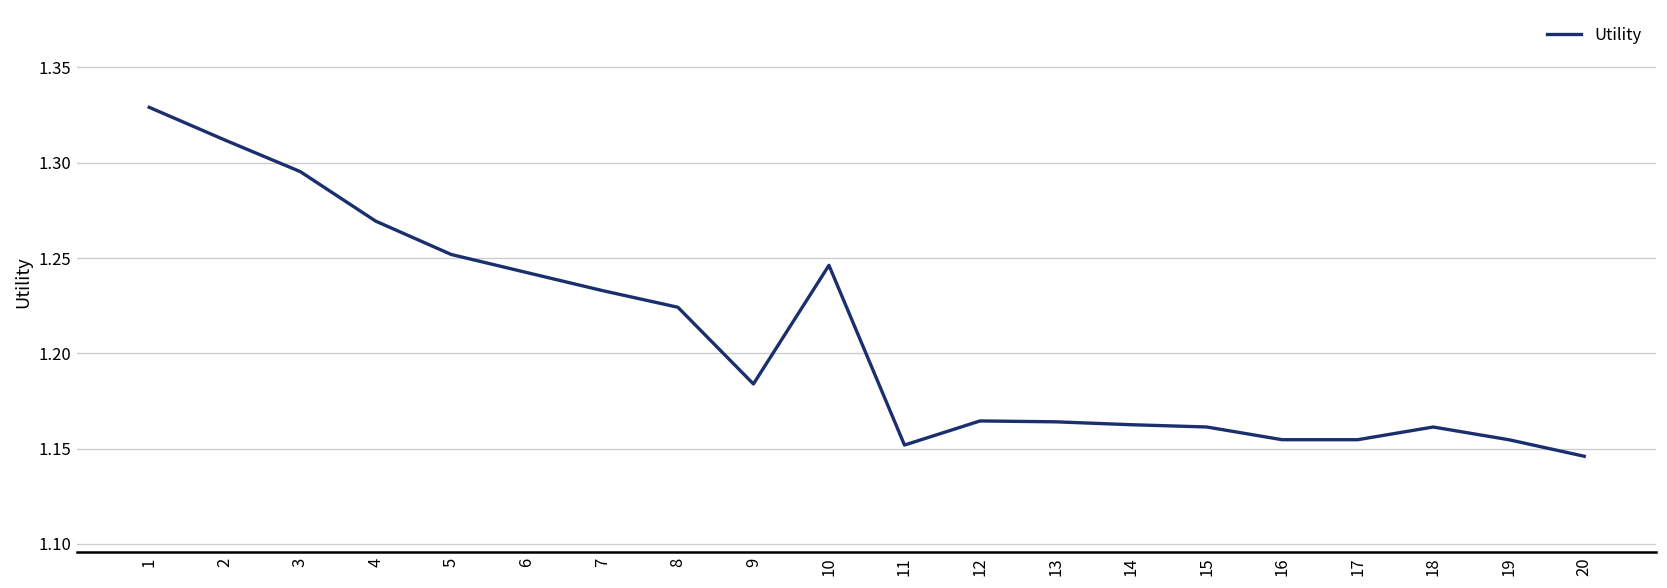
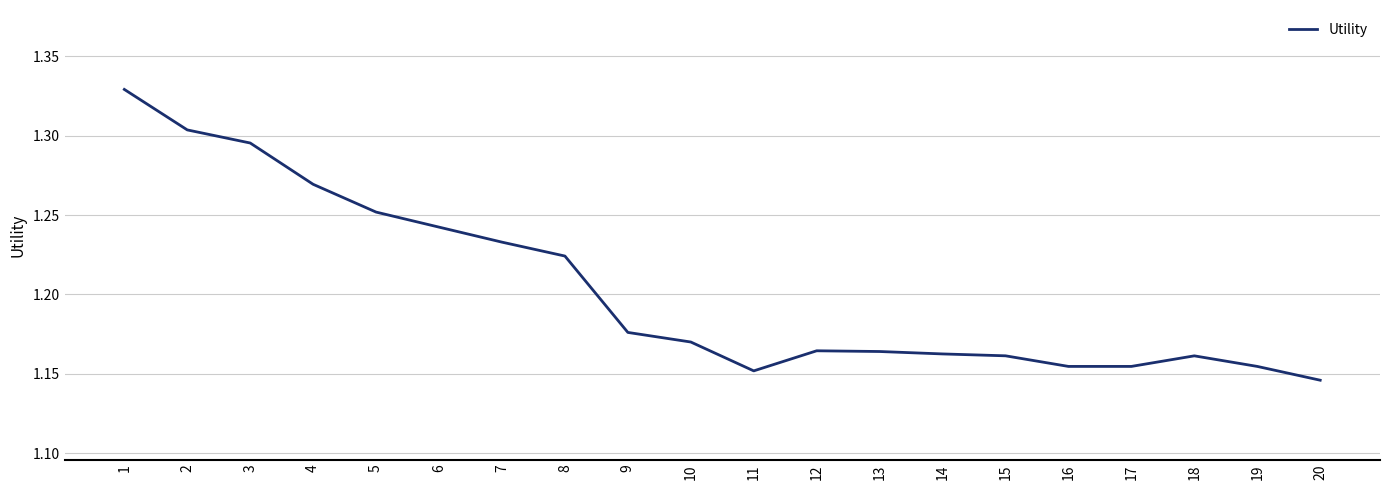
  {
    "1": 1.329,
-   "2": 1.312,
+   "2": 1.304,
    "3": 1.295,
    "4": 1.269,
    "5": 1.252,
    "6": 1.242,
    "7": 1.233,
    "8": 1.224,
-   "9": 1.184,
-   "10": 1.246,
+   "9": 1.176,
+   "10": 1.170,
    "11": 1.152,
    "12": 1.165,
    "13": 1.164,
    "14": 1.163,
    "15": 1.161,
    "16": 1.155,
    "17": 1.155,
    "18": 1.161,
    "19": 1.155,
    "20": 1.146
  }
